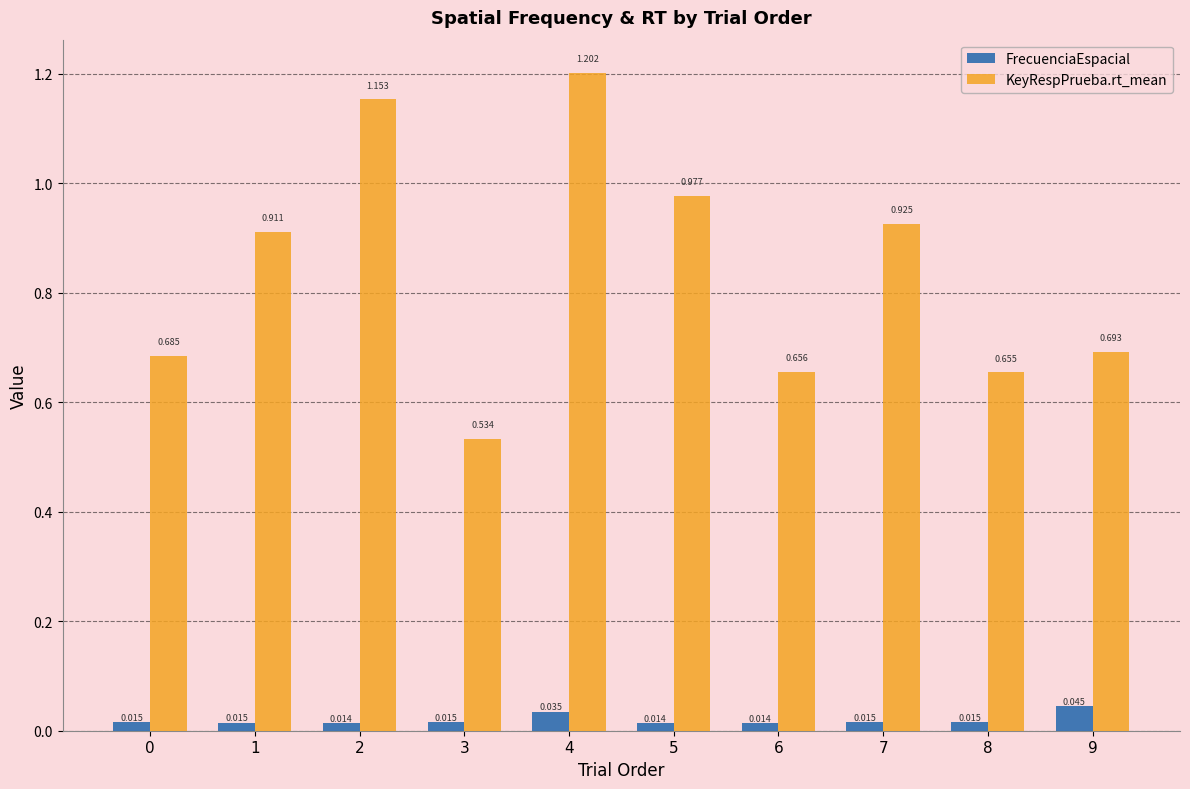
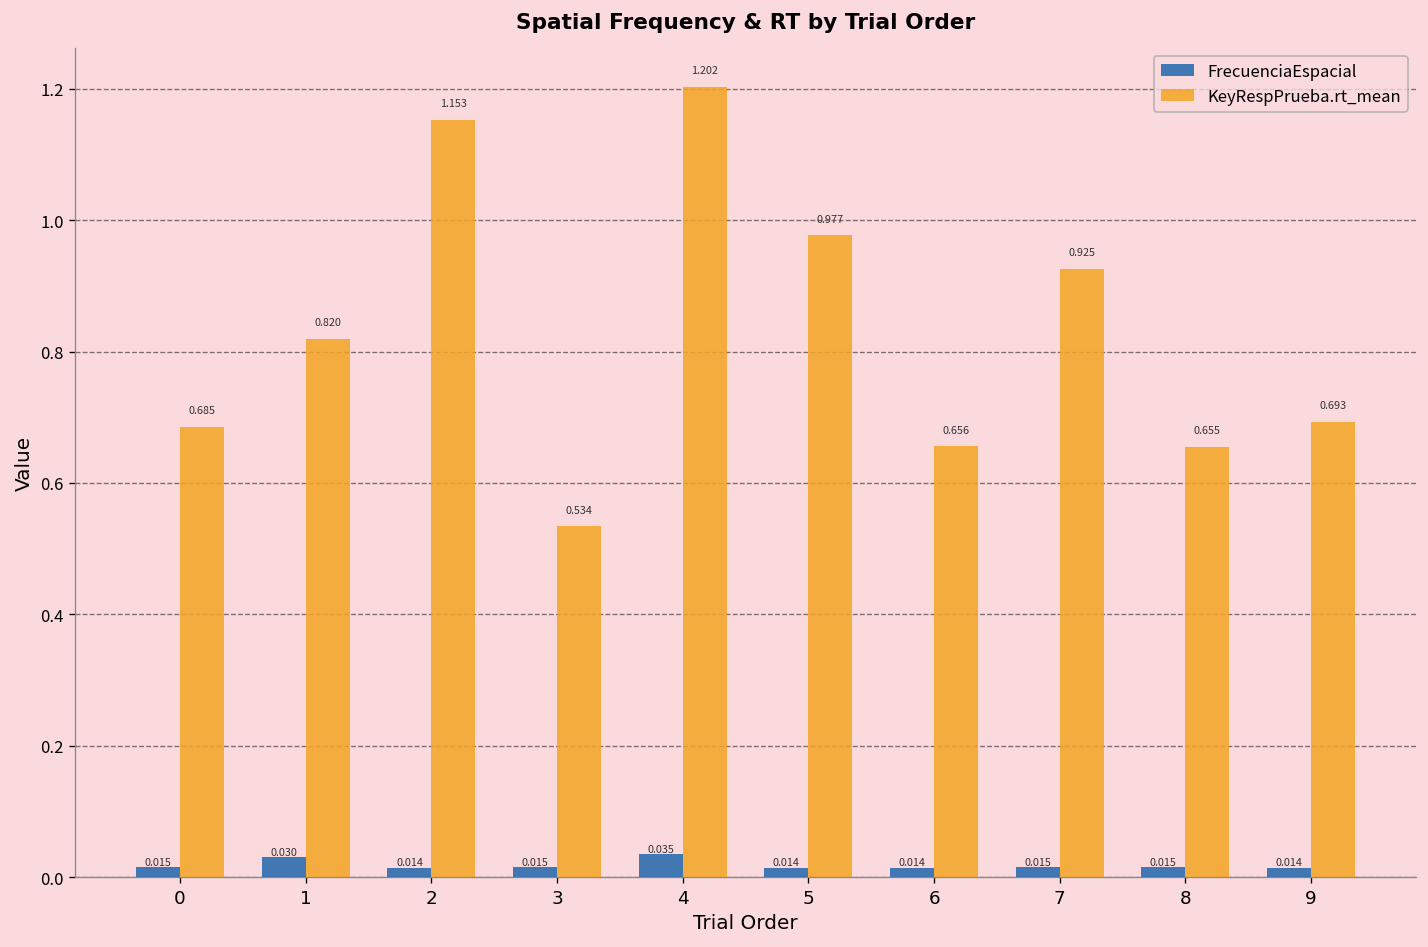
  {
    "FrecuenciaEspacial": {
      "0": 0.015,
-     "1": 0.015,
+     "1": 0.030,
      "2": 0.014,
      "3": 0.015,
      "4": 0.035,
      "5": 0.014,
      "6": 0.014,
      "7": 0.015,
      "8": 0.015,
-     "9": 0.045
+     "9": 0.014
    },
    "KeyRespPrueba.rt_mean": {
      "0": 0.685,
-     "1": 0.911,
+     "1": 0.820,
      "2": 1.153,
      "3": 0.534,
      "4": 1.202,
      "5": 0.977,
      "6": 0.656,
      "7": 0.925,
      "8": 0.655,
      "9": 0.693
    }
  }
